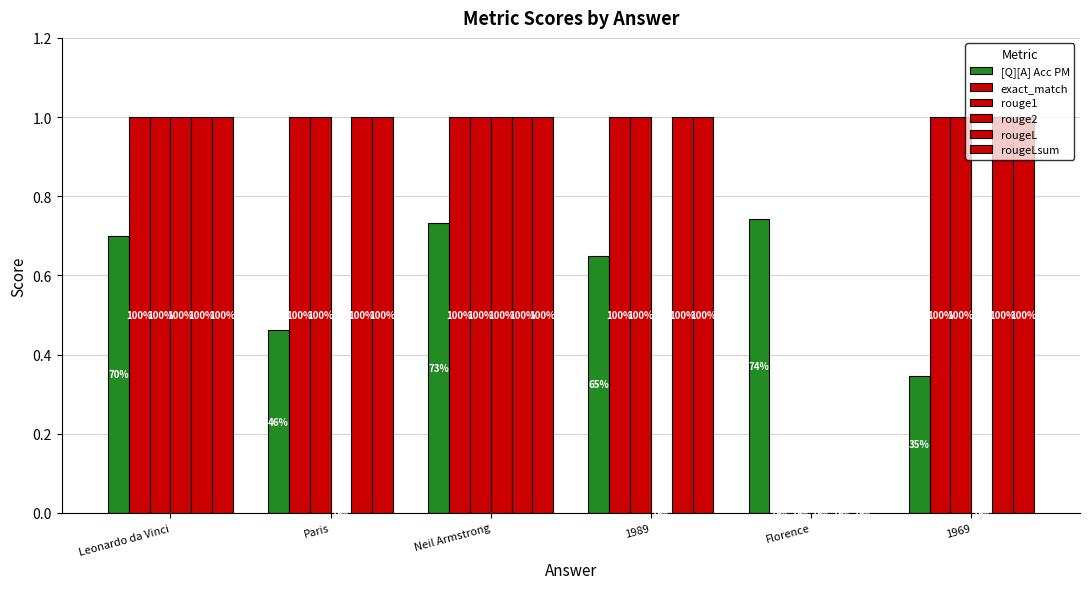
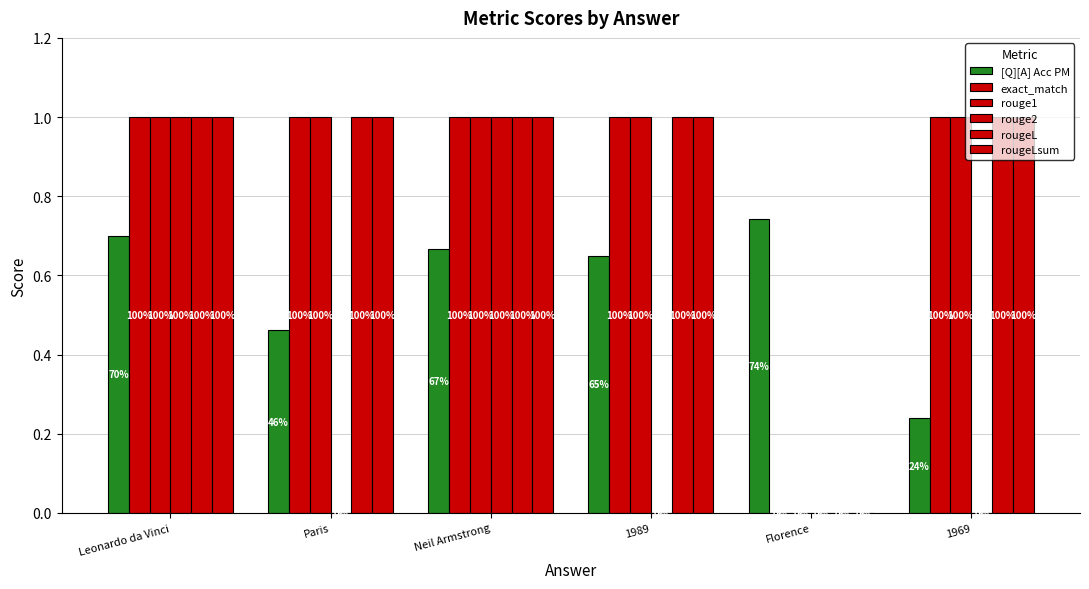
  {
    "[Q][A] Acc PM": {
      "Leonardo da Vinci": "70%",
      "Paris": "46%",
-     "Neil Armstrong": "73%",
+     "Neil Armstrong": "67%",
      "1989": "65%",
      "Florence": "74%",
-     "1969": "35%"
+     "1969": "24%"
    }
  }
